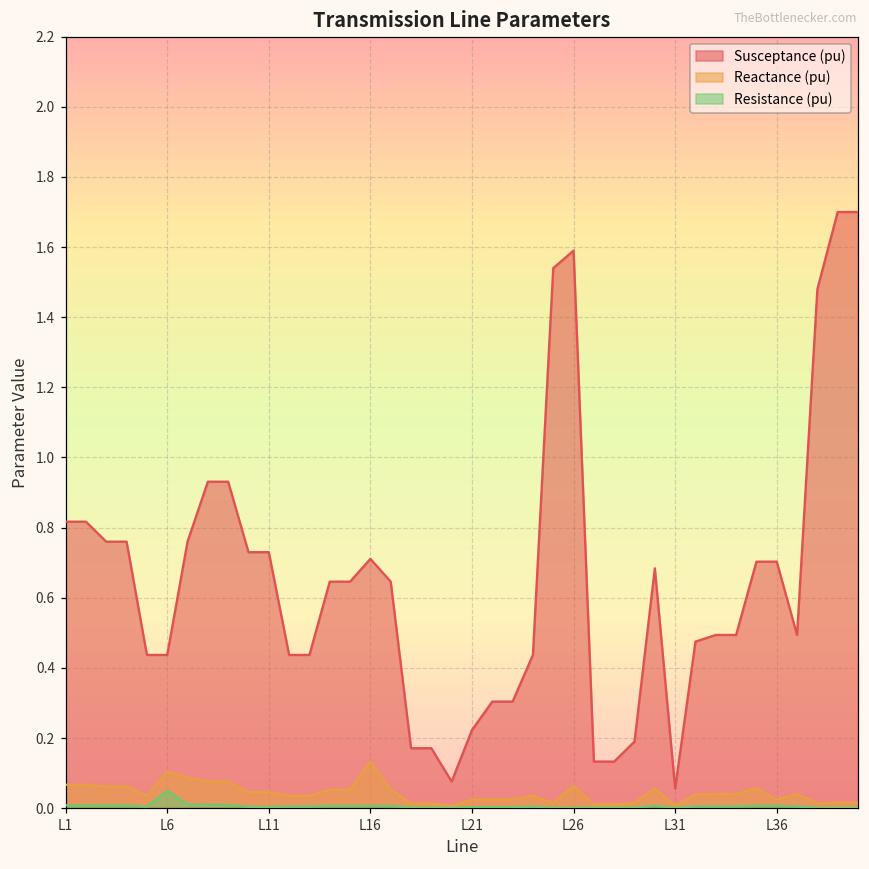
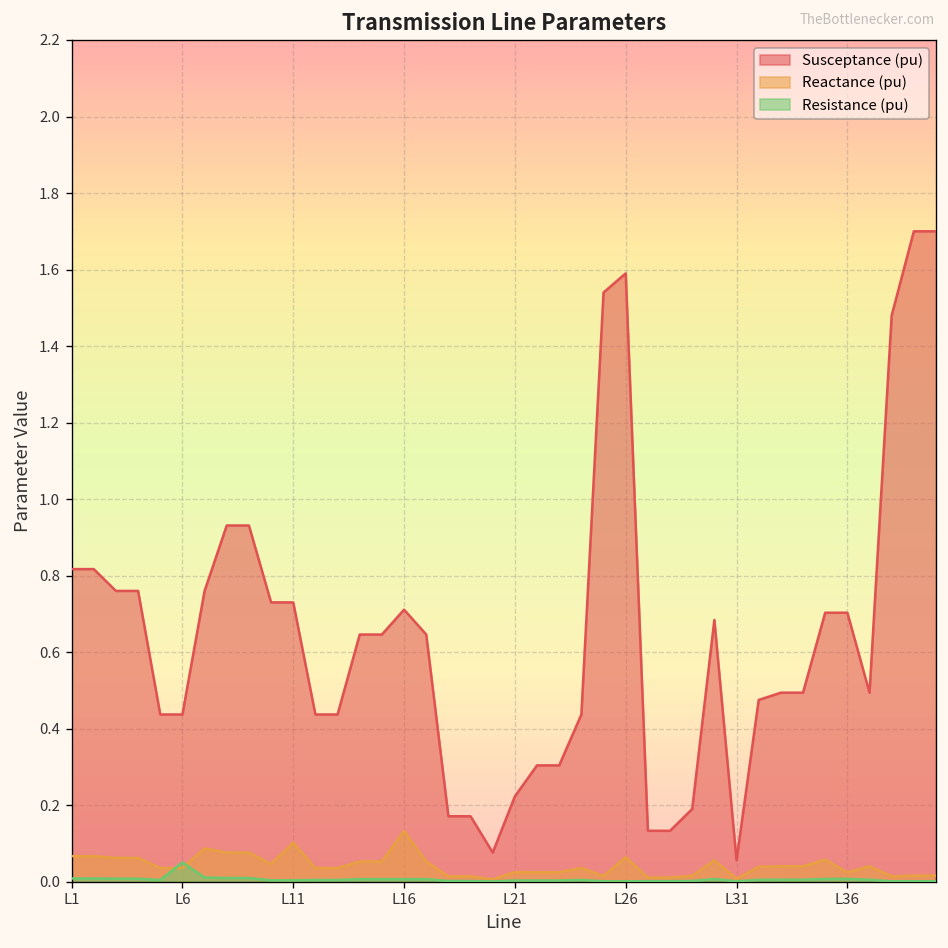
  {
    "Susceptance (pu)": {
      "L1": 0.82,
      "L6": 0.44,
      "L11": 0.73,
      "L16": 0.71,
      "L21": 0.22,
      "L26": 1.59,
      "L31": 0.06,
      "L36": 0.70
    },
    "Reactance (pu)": {
      "L1": 0.07,
-     "L6": 0.10,
-     "L11": 0.05,
+     "L6": 0.04,
+     "L11": 0.10,
      "L16": 0.13,
      "L21": 0.02,
      "L26": 0.06,
      "L36": 0.02
    },
    "Resistance (pu)": {
      "L1": 0.01,
      "L6": 0.05,
      "L11": 0.00,
      "L16": 0.01,
      "L21": 0.00,
      "L26": 0.00,
      "L36": 0.01
    }
  }
